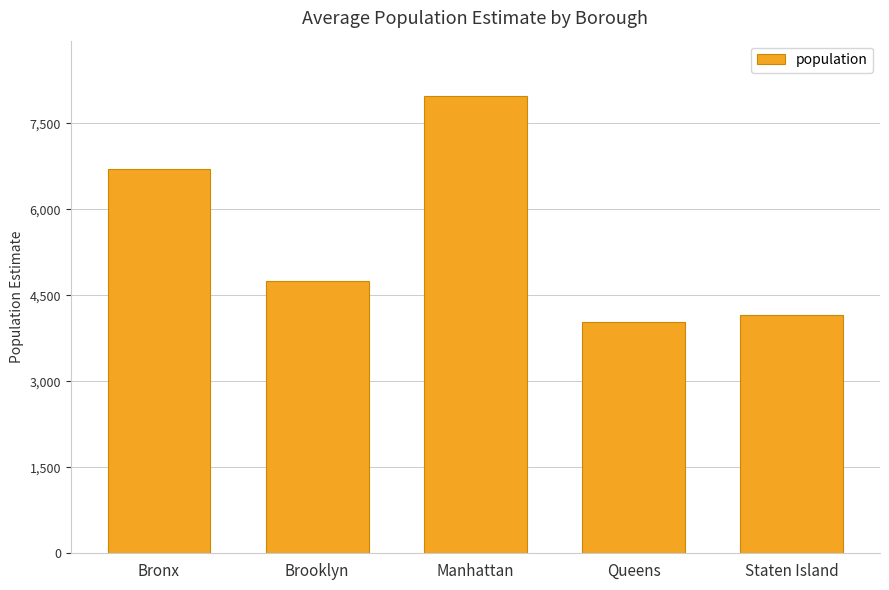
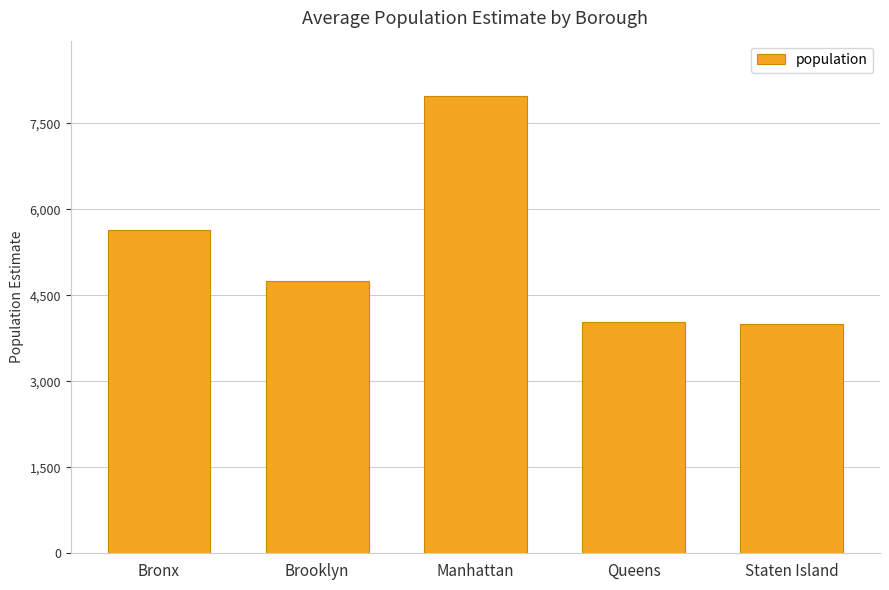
  {
-   "Bronx": "6,700",
+   "Bronx": "5,600",
    "Brooklyn": "4,700",
    "Manhattan": "8,000",
    "Queens": "4,000",
-   "Staten Island": "4,200"
+   "Staten Island": "4,000"
  }
